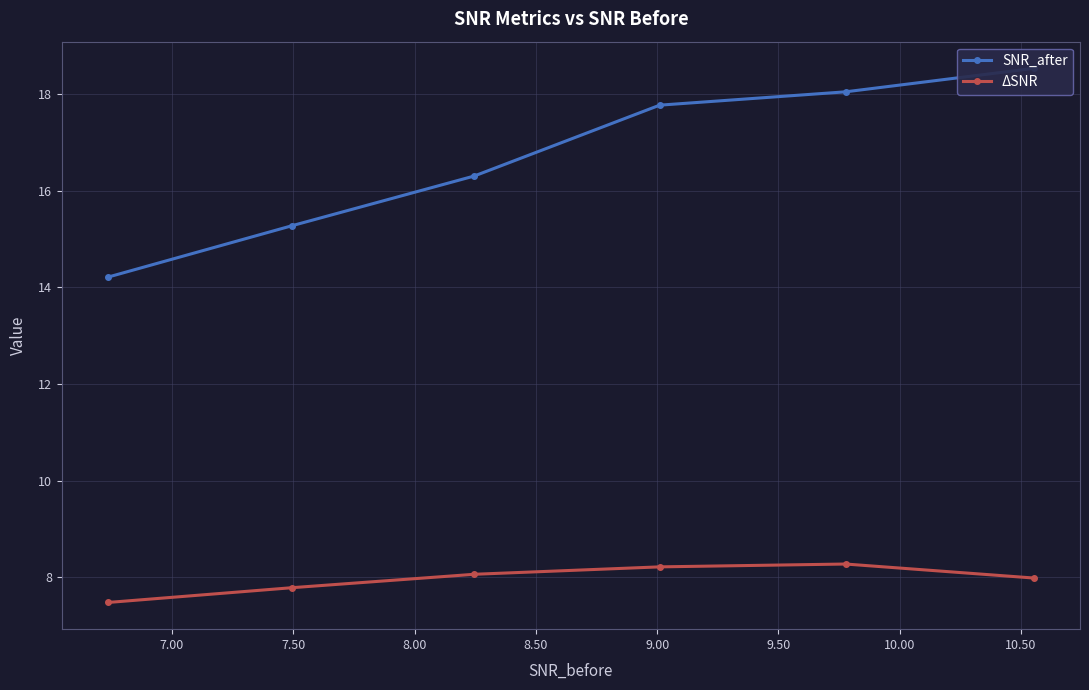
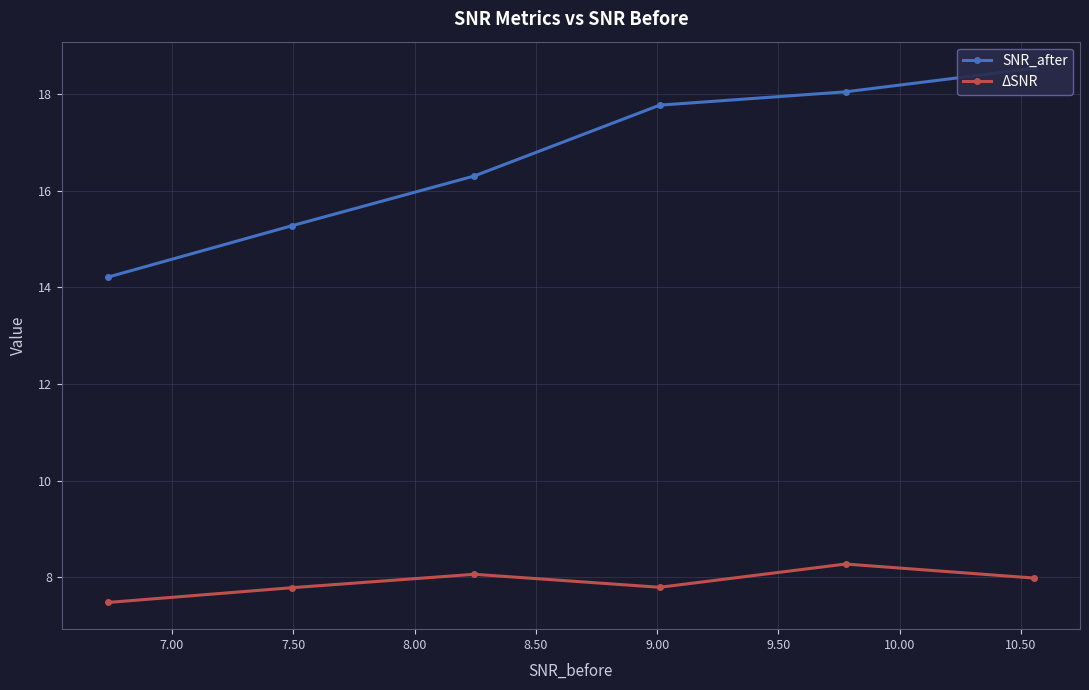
  {
    "SNR_after": {
      "7.50": 15.3,
      "9.00": 17.8
    },
    "ΔSNR": {
      "7.50": 7.8,
-     "9.00": 8.2
+     "9.00": 7.8
    }
  }
